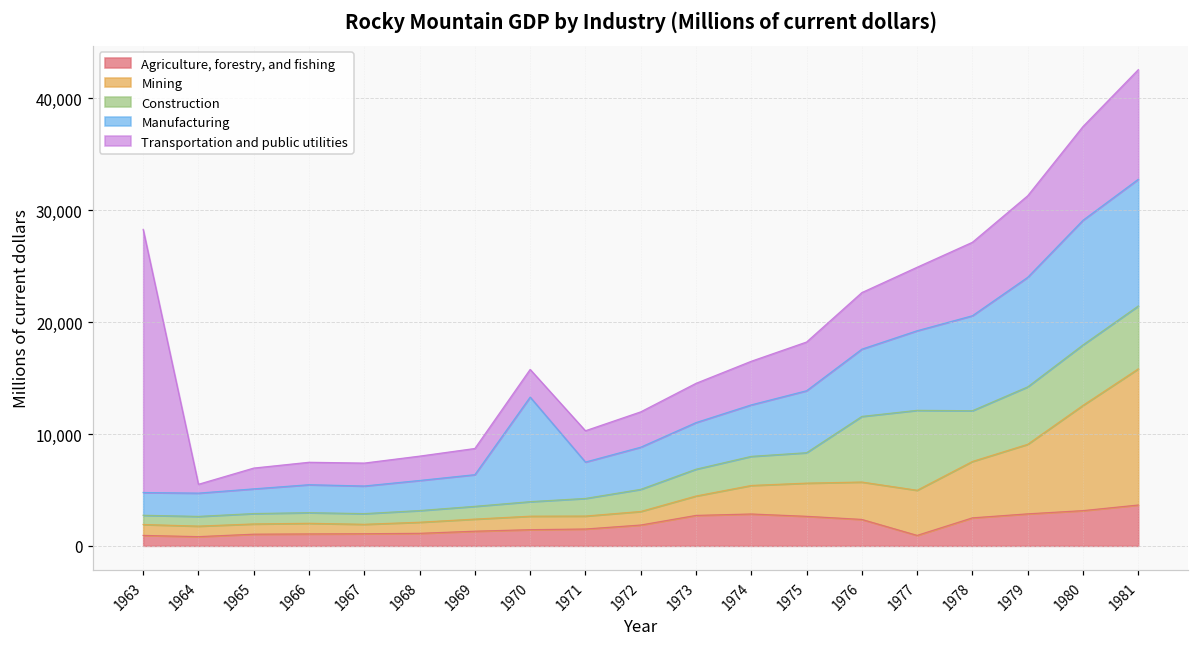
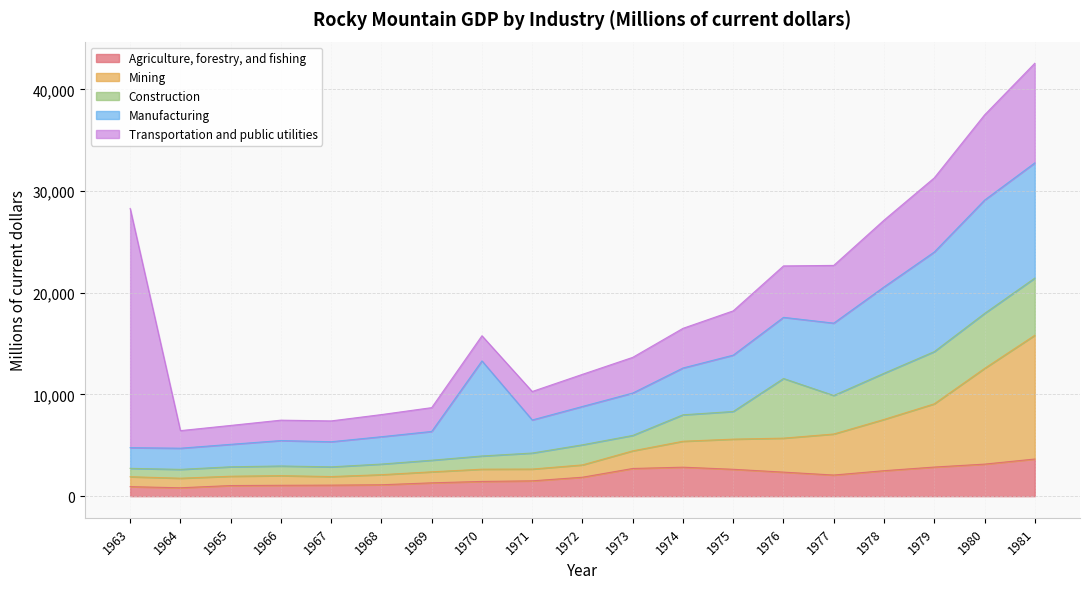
  {
    "Agriculture, forestry, and fishing": {
      "1963": "900",
      "1964": "800",
      "1965": "1,000",
      "1966": "1,100",
      "1967": "1,100",
      "1968": "1,100",
      "1969": "1,300",
      "1970": "1,400",
      "1971": "1,500",
      "1972": "1,900",
      "1973": "2,700",
      "1974": "2,800",
      "1975": "2,600",
      "1976": "2,400",
-     "1977": "900",
+     "1977": "2,100",
      "1978": "2,500",
      "1979": "2,900",
      "1980": "3,200",
      "1981": "3,700"
    },
    "Mining": {
      "1963": "1,000",
      "1964": "900",
      "1965": "900",
      "1966": "900",
      "1967": "800",
      "1968": "1,000",
      "1969": "1,100",
      "1970": "1,200",
      "1971": "1,200",
      "1972": "1,200",
      "1973": "1,700",
      "1974": "2,600",
      "1975": "3,000",
      "1976": "3,300",
      "1977": "4,000",
      "1978": "5,000",
      "1979": "6,200",
      "1980": "9,400",
      "1981": "12,200"
    },
    "Construction": {
      "1963": "800",
      "1964": "900",
      "1965": "900",
      "1966": "1,000",
      "1967": "1,000",
      "1968": "1,000",
      "1969": "1,100",
      "1970": "1,300",
      "1971": "1,600",
      "1972": "2,000",
-     "1973": "2,400",
+     "1973": "1,500",
      "1974": "2,600",
      "1975": "2,700",
      "1976": "5,900",
-     "1977": "7,100",
+     "1977": "3,800",
      "1978": "4,500",
      "1979": "5,100",
      "1980": "5,400",
      "1981": "5,600"
    },
    "Manufacturing": {
      "1963": "2,000",
      "1964": "2,100",
      "1965": "2,200",
      "1966": "2,500",
      "1967": "2,500",
      "1968": "2,700",
      "1969": "2,800",
      "1970": "9,300",
      "1971": "3,300",
      "1972": "3,800",
      "1973": "4,200",
      "1974": "4,600",
      "1975": "5,500",
      "1976": "6,000",
      "1977": "7,100",
      "1978": "8,500",
      "1979": "9,800",
      "1980": "11,100",
      "1981": "11,300"
    },
    "Transportation and public utilities": {
      "1963": "23,500",
-     "1964": "800",
+     "1964": "1,700",
      "1965": "1,900",
      "1966": "2,000",
      "1967": "2,000",
      "1968": "2,200",
      "1969": "2,300",
      "1970": "2,500",
      "1971": "2,800",
      "1972": "3,200",
      "1973": "3,500",
      "1974": "3,900",
      "1975": "4,400",
      "1976": "5,100",
      "1977": "5,700",
      "1978": "6,600",
      "1979": "7,300",
      "1980": "8,400",
      "1981": "9,800"
    }
  }
